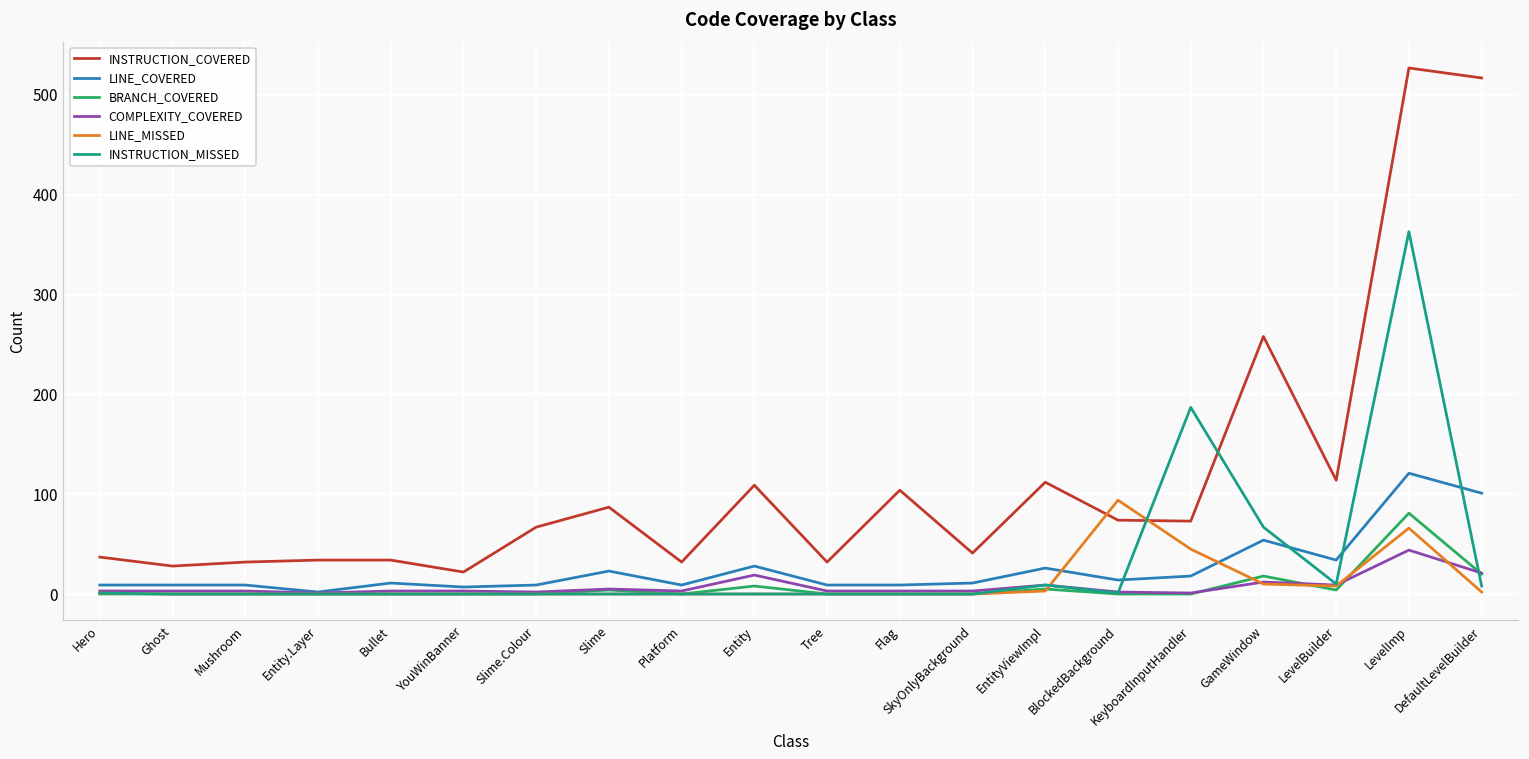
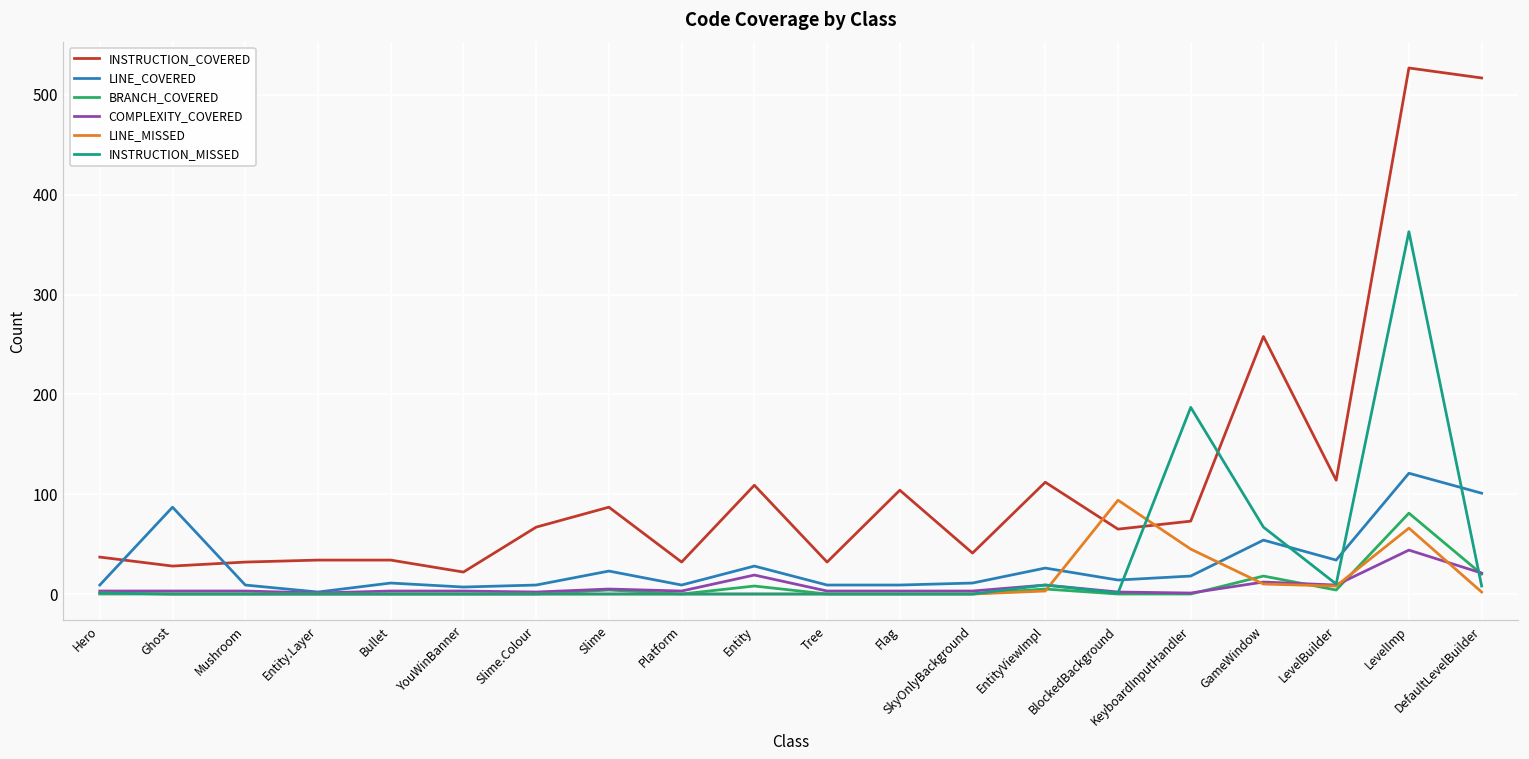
  {
    "INSTRUCTION_COVERED": {
      "Hero": 40,
      "Ghost": 30,
      "Mushroom": 30,
      "Entity.Layer": 30,
      "Bullet": 30,
      "YouWinBanner": 20,
      "Slime.Colour": 70,
      "Slime": 90,
      "Platform": 30,
      "Entity": 110,
      "Tree": 30,
      "Flag": 100,
      "SkyOnlyBackground": 40,
      "EntityViewImpl": 110,
-     "BlockedBackground": 74,
+     "BlockedBackground": 65,
      "KeyboardInputHandler": 70,
      "GameWindow": 260,
      "LevelBuilder": 110,
      "LevelImp": 530,
      "DefaultLevelBuilder": 520
    },
    "LINE_COVERED": {
      "Hero": 10,
-     "Ghost": 10,
+     "Ghost": 90,
      "Mushroom": 10,
      "Bullet": 10,
      "YouWinBanner": 10,
      "Slime.Colour": 10,
      "Slime": 20,
      "Platform": 10,
      "Entity": 30,
      "Tree": 10,
      "Flag": 10,
      "SkyOnlyBackground": 10,
      "EntityViewImpl": 30,
      "BlockedBackground": 10,
      "KeyboardInputHandler": 20,
      "GameWindow": 50,
      "LevelBuilder": 30,
      "LevelImp": 120,
      "DefaultLevelBuilder": 100
    },
    "COMPLEXITY_COVERED": {
      "Ghost": 0,
      "Mushroom": 0,
      "Bullet": 0,
      "YouWinBanner": 0,
      "Platform": 0,
      "Entity": 20,
      "Tree": 0,
      "Flag": 0,
      "SkyOnlyBackground": 0,
      "LevelImp": 40
    },
    "LINE_MISSED": {
      "BlockedBackground": 90,
      "KeyboardInputHandler": 50,
      "LevelImp": 70,
      "DefaultLevelBuilder": 0
    }
  }
